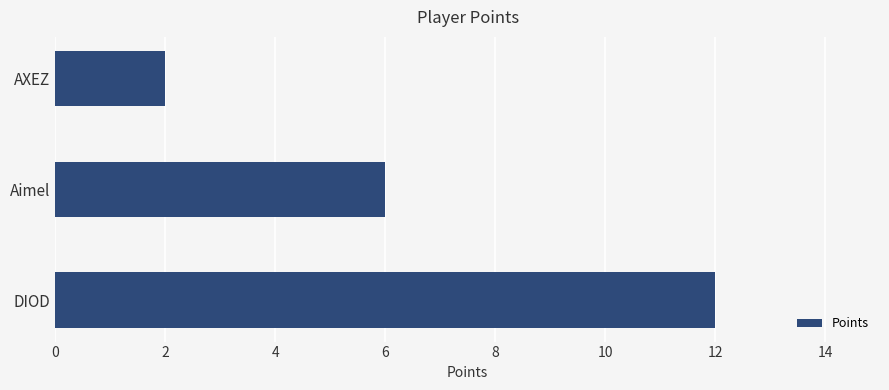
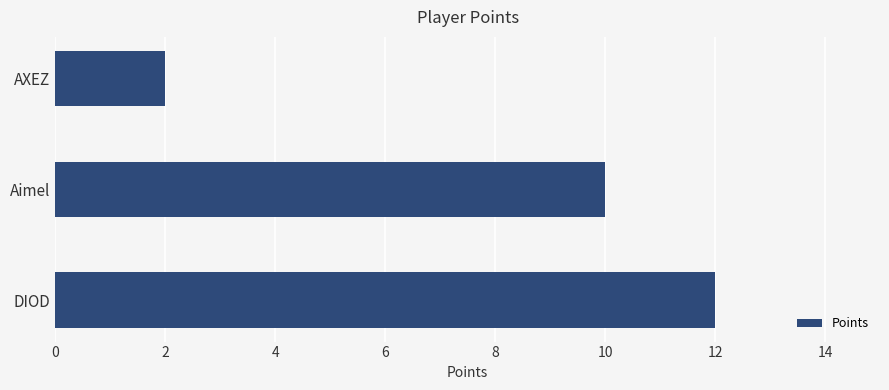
  {
    "AXEZ": 2,
-   "Aimel": 6,
+   "Aimel": 10,
    "DIOD": 12
  }
